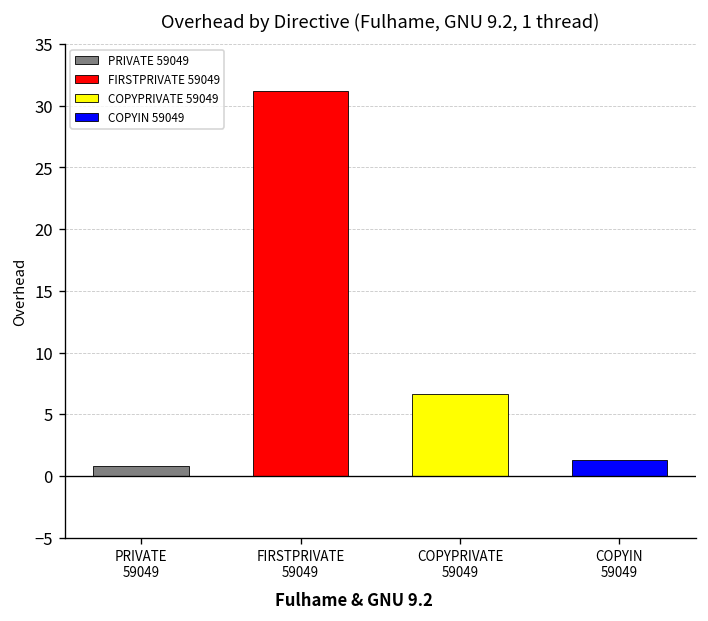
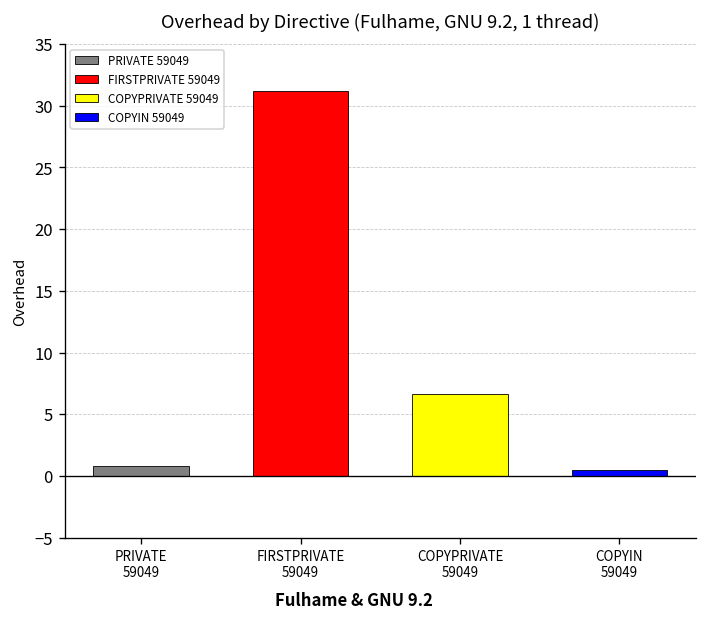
  {
    "PRIVATE 59049": 0.8,
    "FIRSTPRIVATE 59049": 31.2,
    "COPYPRIVATE 59049": 6.7,
-   "COPYIN 59049": 1.3
+   "COPYIN 59049": 0.5
  }
